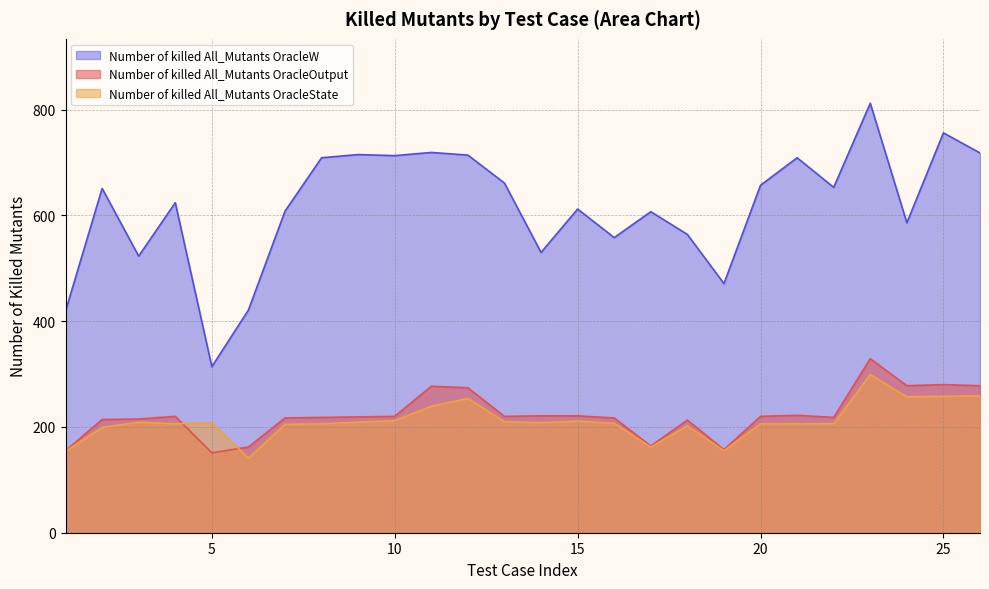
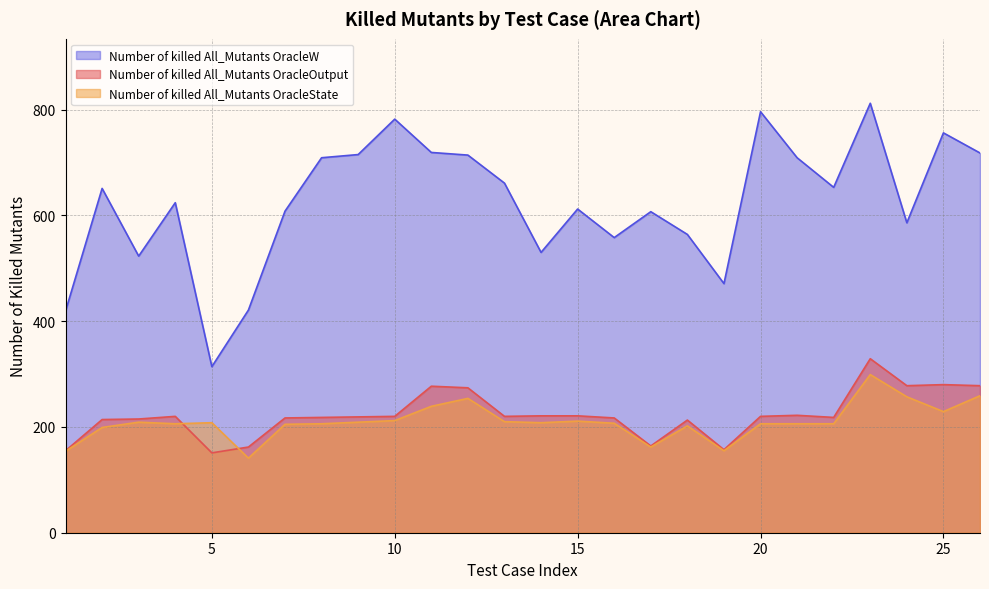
  {
    "Number of killed All_Mutants OracleW": {
      "5": 310,
-     "10": 710,
+     "10": 780,
      "15": 610,
-     "20": 660,
+     "20": 800,
      "25": 760
    },
    "Number of killed All_Mutants OracleOutput": {
      "5": 150,
      "10": 220,
      "15": 220,
      "20": 220,
      "25": 280
    },
    "Number of killed All_Mutants OracleState": {
      "5": 210,
      "10": 210,
      "15": 210,
      "20": 210,
-     "25": 260
+     "25": 230
    }
  }
